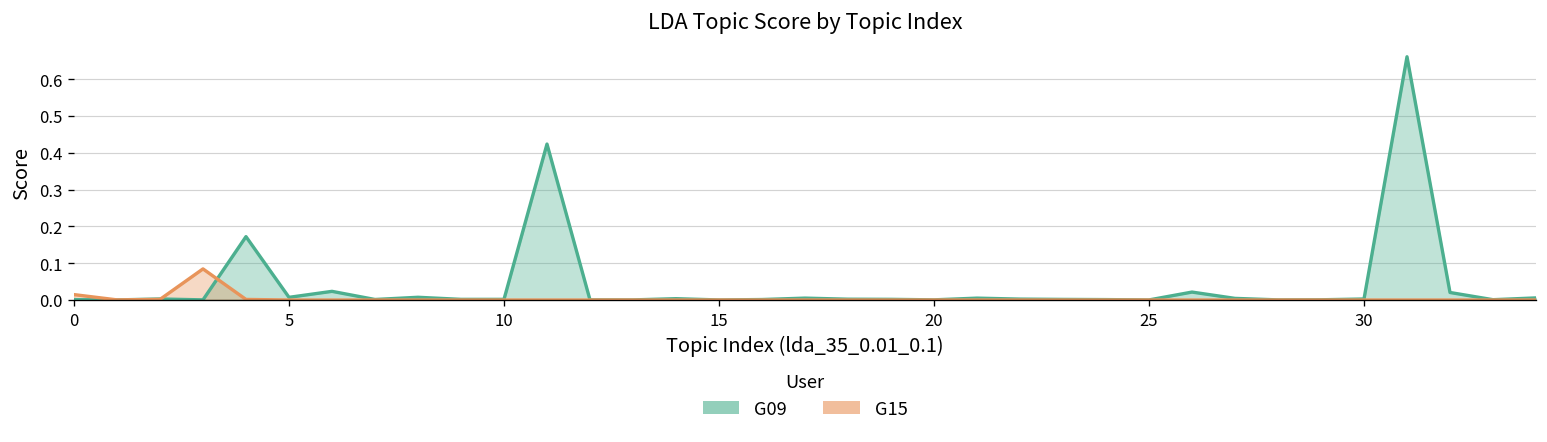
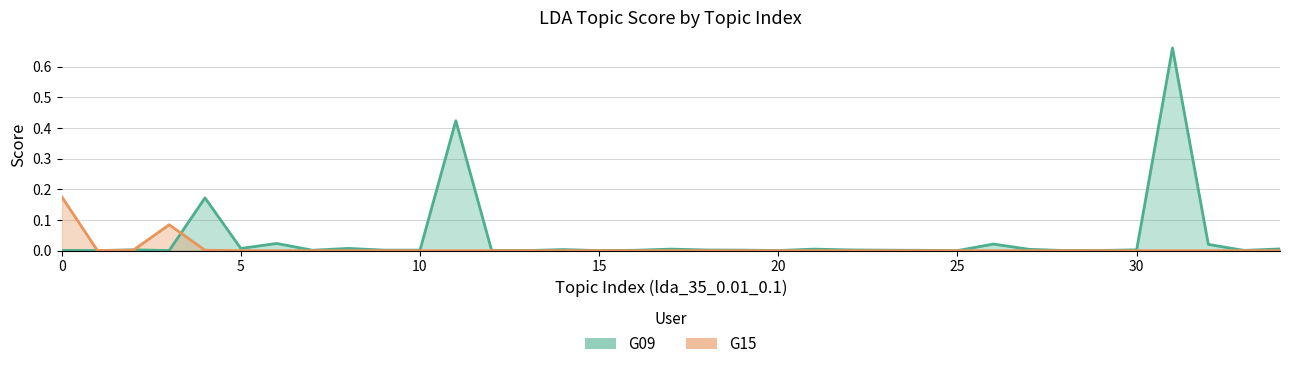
  {
    "G09": {
      "0": 0.00
    },
    "G15": {
-     "0": 0.01
+     "0": 0.18
    }
  }
